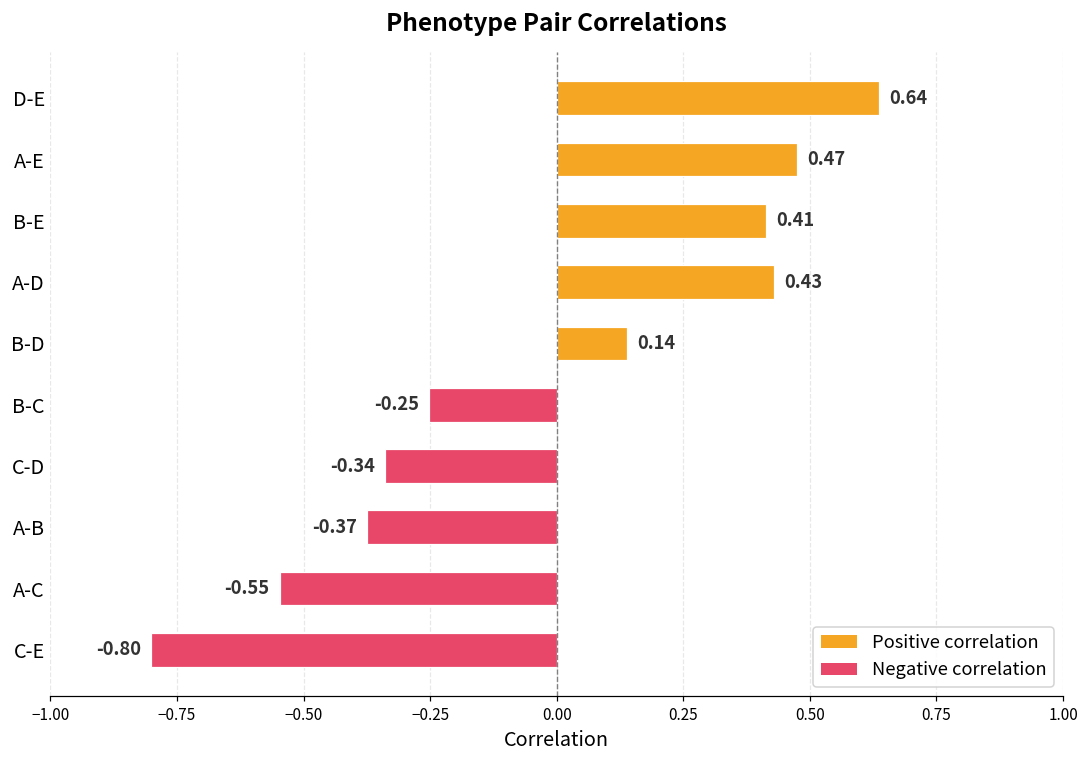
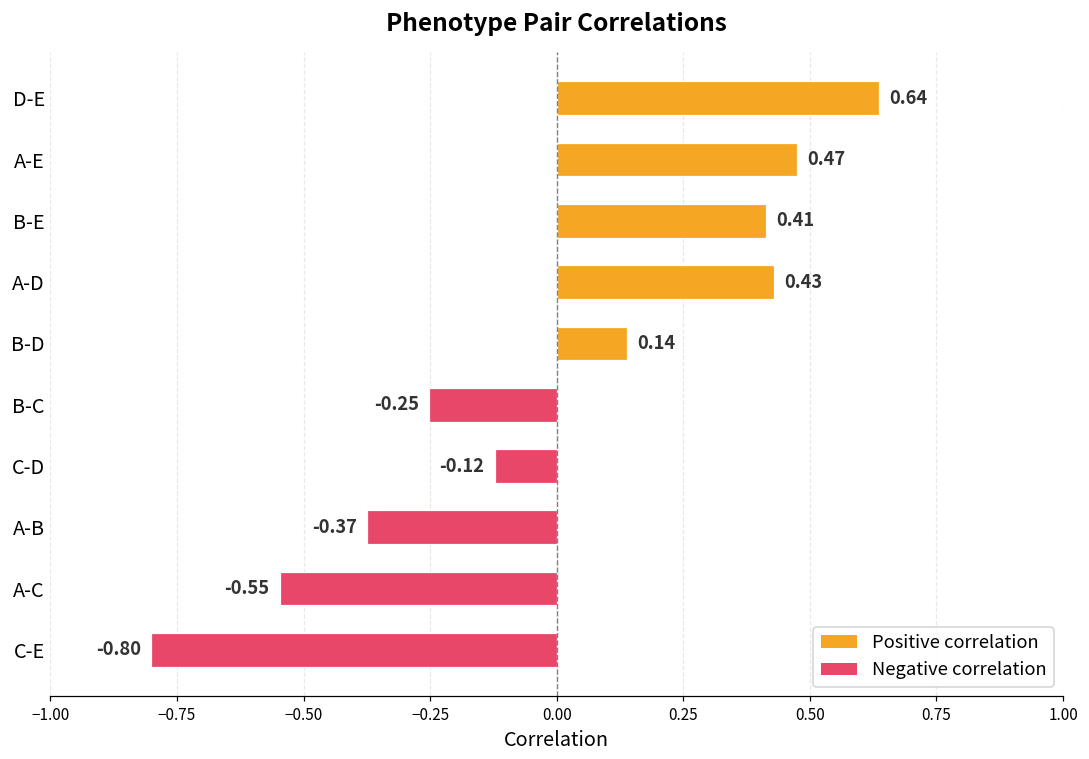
  {
    "D-E": 0.64,
    "A-E": 0.47,
    "B-E": 0.41,
    "A-D": 0.43,
    "B-D": 0.14,
    "B-C": -0.25,
-   "C-D": -0.34,
+   "C-D": -0.12,
    "A-B": -0.37,
    "A-C": -0.55,
    "C-E": -0.80
  }
